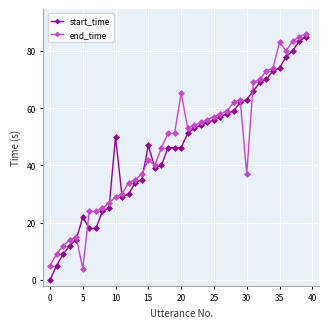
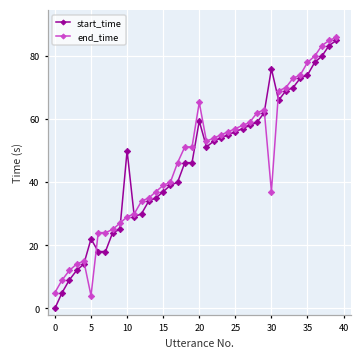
  {
    "start_time": {
      "0": 0,
      "5": 22,
      "10": 50,
-     "15": 47,
-     "20": 46,
+     "15": 37,
+     "20": 59,
      "25": 56,
-     "30": 63,
+     "30": 76,
      "35": 74
    },
    "end_time": {
      "0": 5,
      "5": 4,
      "10": 29,
-     "15": 42,
+     "15": 39,
      "20": 65,
      "25": 57,
      "30": 37,
-     "35": 83
+     "35": 78
    }
  }
